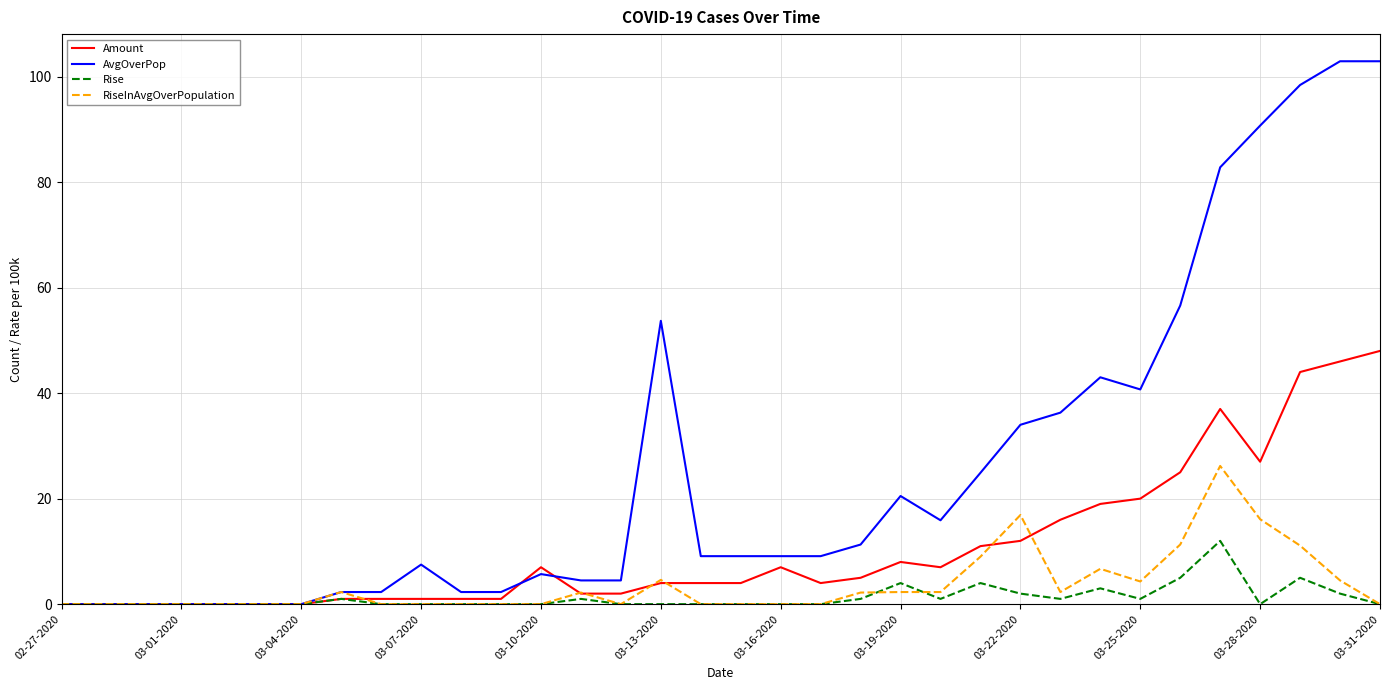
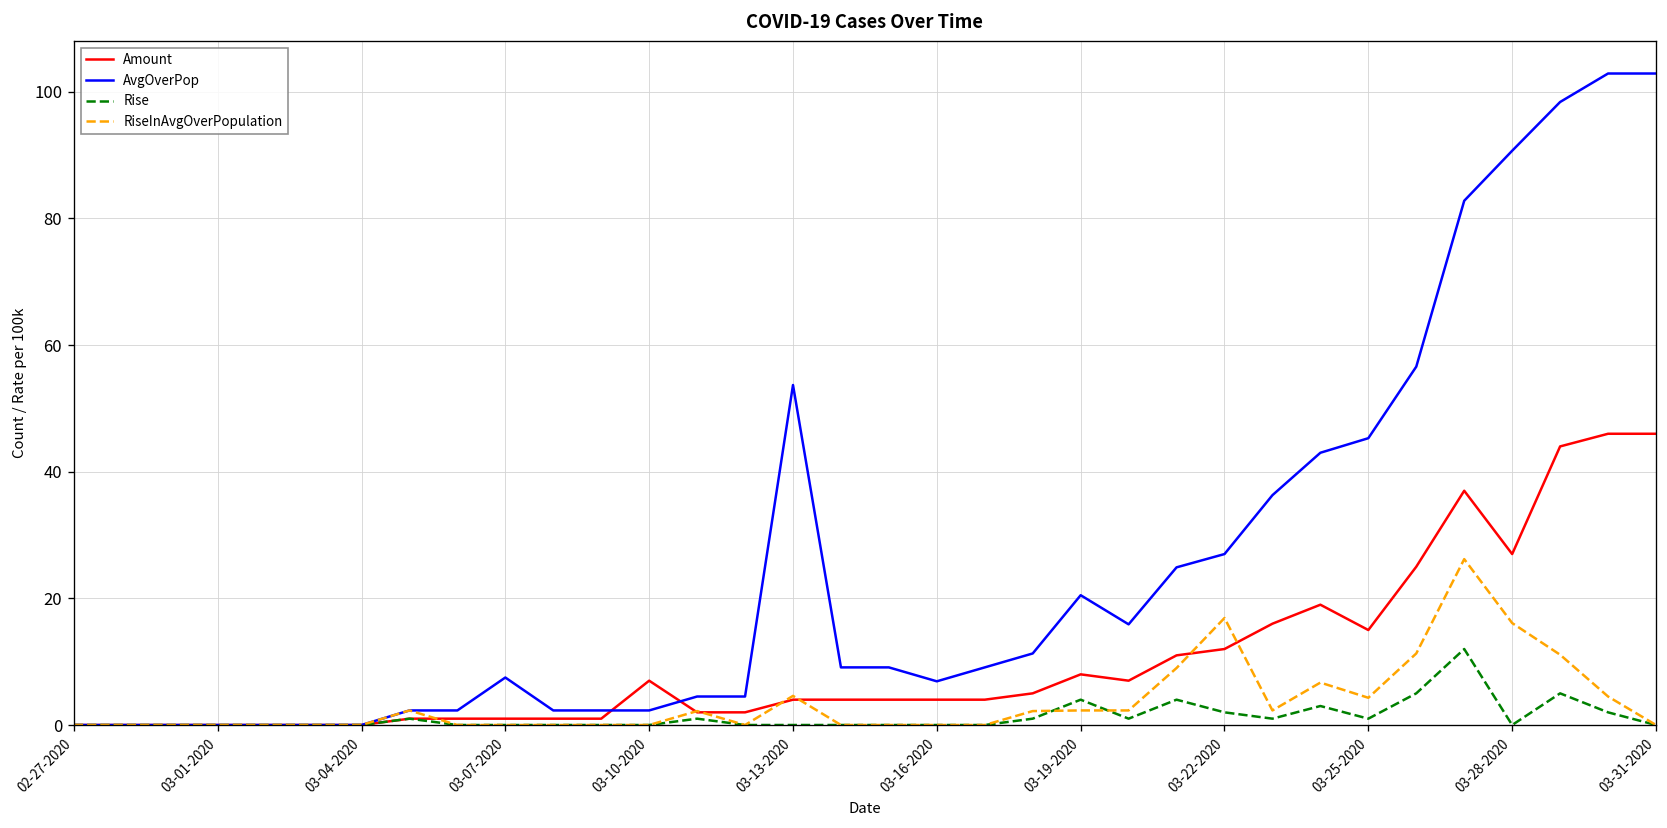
  {
    "Amount": {
      "03-07-2020": 1,
      "03-10-2020": 7,
      "03-13-2020": 4,
-     "03-16-2020": 7,
+     "03-16-2020": 4,
      "03-19-2020": 8,
      "03-22-2020": 12,
-     "03-25-2020": 20,
+     "03-25-2020": 15,
      "03-28-2020": 27,
-     "03-31-2020": 48
+     "03-31-2020": 46
    },
    "AvgOverPop": {
      "03-07-2020": 8,
-     "03-10-2020": 6,
+     "03-10-2020": 2,
      "03-13-2020": 54,
-     "03-16-2020": 9,
+     "03-16-2020": 7,
      "03-19-2020": 21,
-     "03-22-2020": 34,
-     "03-25-2020": 41,
+     "03-22-2020": 27,
+     "03-25-2020": 45,
      "03-28-2020": 91,
      "03-31-2020": 103
    },
    "Rise": {
      "03-13-2020": 0,
      "03-19-2020": 4,
      "03-22-2020": 2,
      "03-25-2020": 1,
      "03-28-2020": 0
    },
    "RiseInAvgOverPopulation": {
      "03-13-2020": 5,
      "03-19-2020": 2,
      "03-22-2020": 17,
      "03-25-2020": 4,
      "03-28-2020": 16
    }
  }
